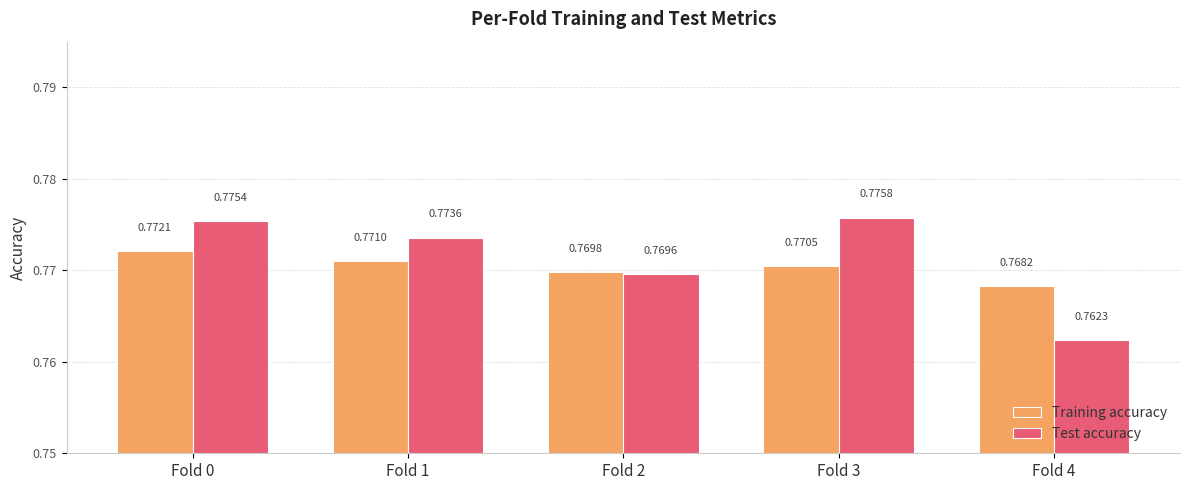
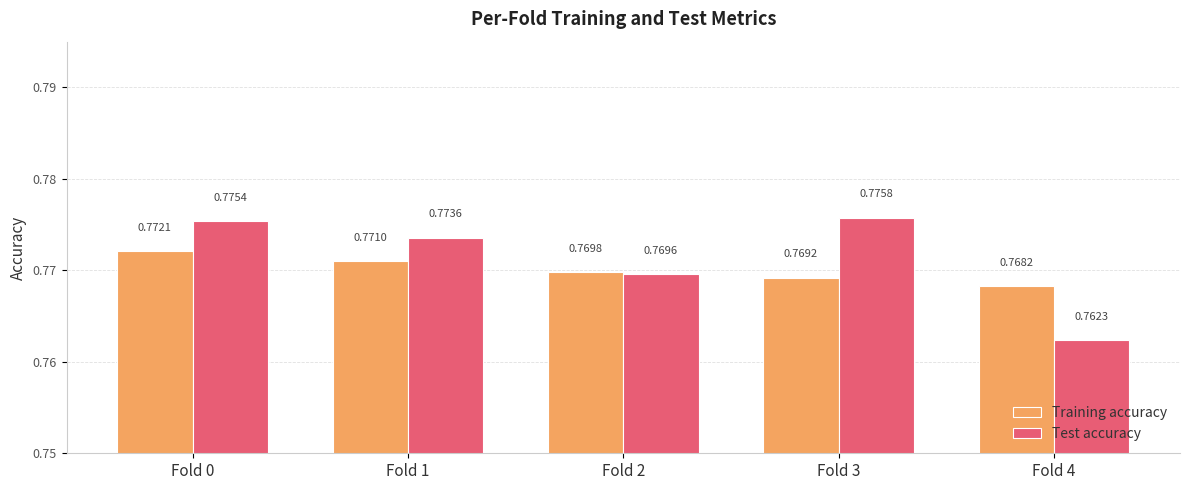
  {
    "Training accuracy": {
      "Fold 0": 0.7721,
      "Fold 1": 0.7710,
      "Fold 2": 0.7698,
-     "Fold 3": 0.7705,
+     "Fold 3": 0.7692,
      "Fold 4": 0.7682
    },
    "Test accuracy": {
      "Fold 0": 0.7754,
      "Fold 1": 0.7736,
      "Fold 2": 0.7696,
      "Fold 3": 0.7758,
      "Fold 4": 0.7623
    }
  }
